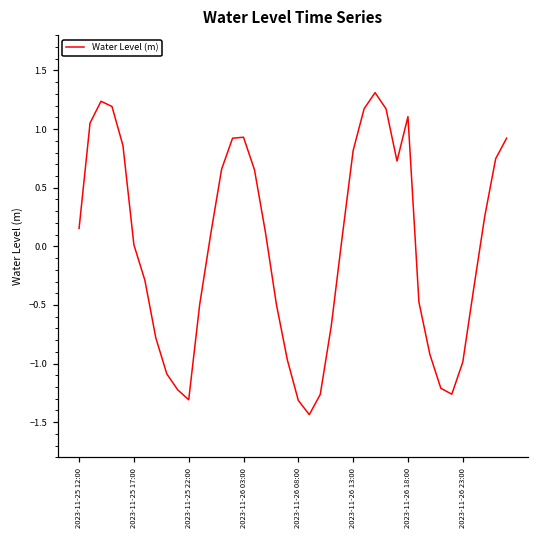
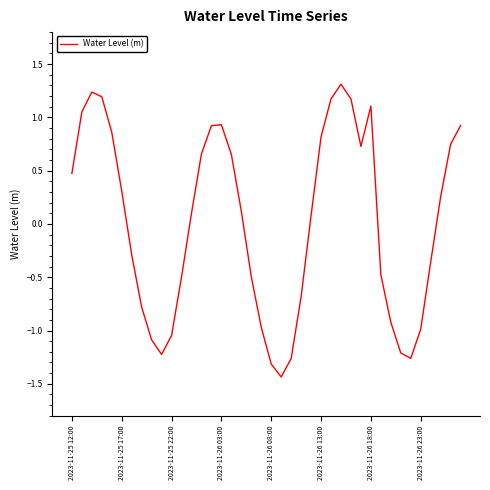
  {
-   "2023-11-25 12:00": 0.15,
-   "2023-11-25 17:00": 0.01,
-   "2023-11-25 22:00": -1.31,
+   "2023-11-25 12:00": 0.48,
+   "2023-11-25 17:00": 0.31,
+   "2023-11-25 22:00": -1.05,
    "2023-11-26 03:00": 0.93,
    "2023-11-26 08:00": -1.31,
    "2023-11-26 13:00": 0.82,
    "2023-11-26 18:00": 1.11,
    "2023-11-26 23:00": -0.99
  }
